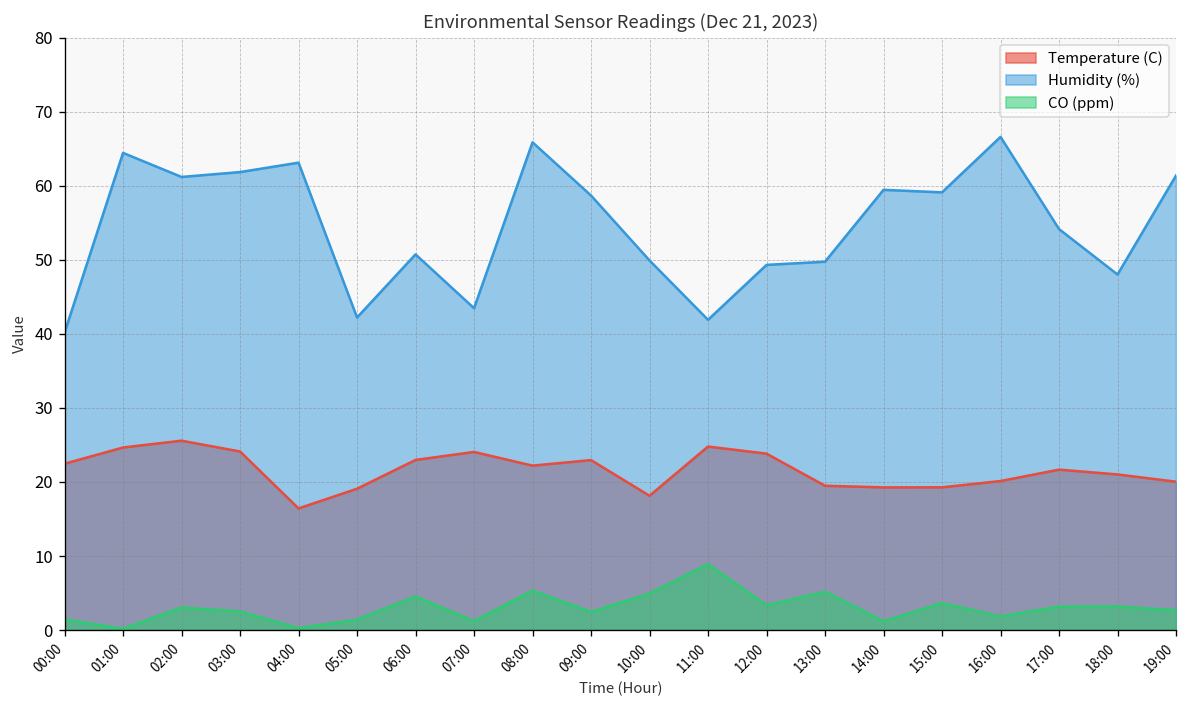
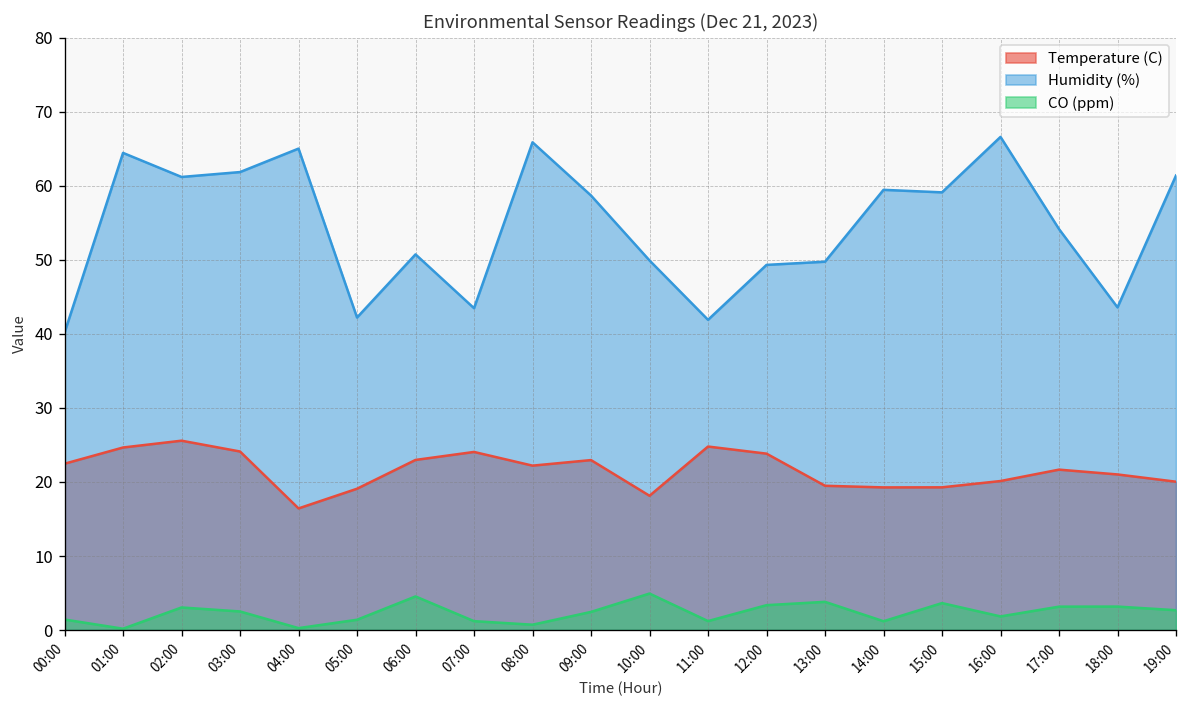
  {
    "Temperature (C)": {
      "00:00": 22,
      "01:00": 25,
      "02:00": 26,
      "03:00": 24,
      "04:00": 16,
      "05:00": 19,
      "06:00": 23,
      "07:00": 24,
      "08:00": 22,
      "09:00": 23,
      "10:00": 18,
      "11:00": 25,
      "12:00": 24,
      "13:00": 19,
      "14:00": 19,
      "15:00": 19,
      "16:00": 20,
      "17:00": 22,
      "18:00": 21,
      "19:00": 20
    },
    "Humidity (%)": {
      "00:00": 40,
      "01:00": 64,
      "02:00": 61,
      "03:00": 62,
-     "04:00": 63,
+     "04:00": 65,
      "05:00": 42,
      "06:00": 51,
      "07:00": 43,
      "08:00": 66,
      "09:00": 59,
      "10:00": 50,
      "11:00": 42,
      "12:00": 49,
      "13:00": 50,
      "14:00": 59,
      "15:00": 59,
      "16:00": 67,
      "17:00": 54,
-     "18:00": 48,
+     "18:00": 44,
      "19:00": 61
    },
    "CO (ppm)": {
      "00:00": 1,
      "01:00": 0,
      "02:00": 3,
      "03:00": 3,
      "04:00": 0,
      "05:00": 1,
      "06:00": 5,
      "07:00": 1,
-     "08:00": 5,
+     "08:00": 1,
      "09:00": 2,
      "10:00": 5,
-     "11:00": 9,
+     "11:00": 1,
      "12:00": 3,
-     "13:00": 5,
+     "13:00": 4,
      "14:00": 1,
      "15:00": 4,
      "16:00": 2,
      "17:00": 3,
      "18:00": 3,
      "19:00": 3
    }
  }
